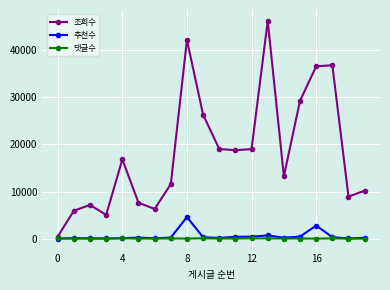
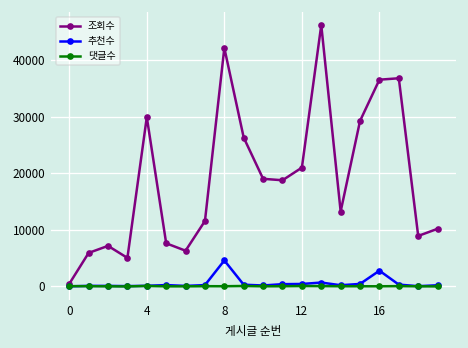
  {
    "조회수": {
-     "4": 17000,
+     "4": 30000,
      "8": 42000,
-     "12": 19000,
+     "12": 21000,
      "16": 37000
    },
    "추천수": {
      "8": 5000,
      "16": 3000
    },
    "댓글수": {
      "8": 0,
      "16": 0
    }
  }
